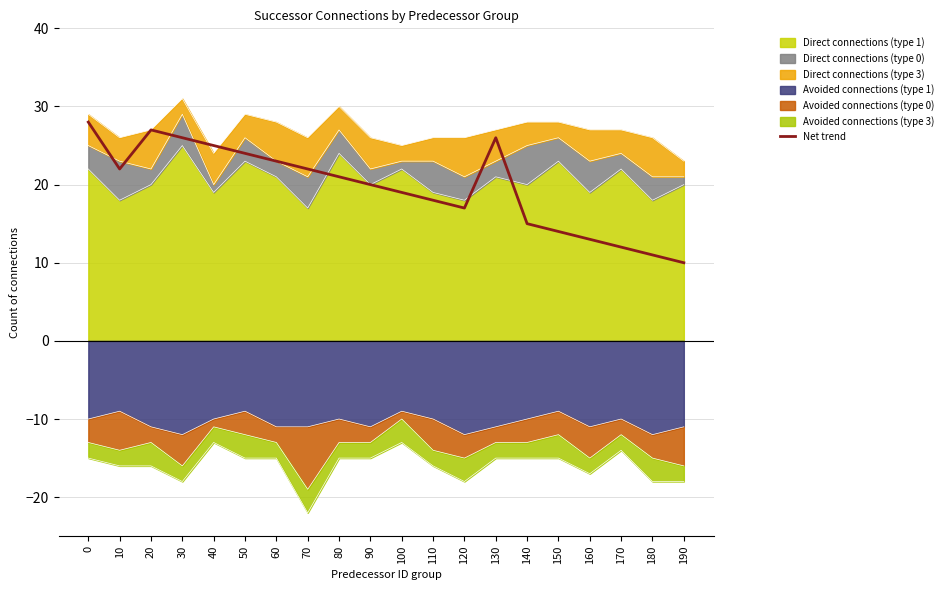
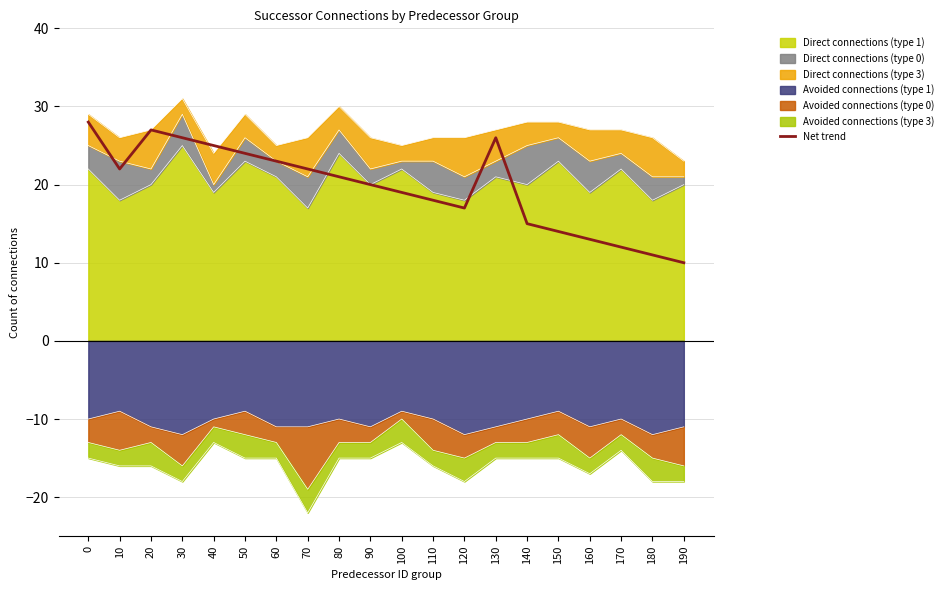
  {
    "Direct connections (type 0)": {
      "0": 3,
      "10": 5,
      "20": 2,
      "30": 4,
      "40": 1,
      "50": 3,
      "70": 4,
      "80": 3,
      "90": 2,
      "100": 1,
      "110": 4,
      "120": 3,
      "130": 2,
      "140": 5,
      "150": 3,
      "160": 4,
      "170": 2,
      "180": 3,
      "190": 1
    },
    "Direct connections (type 3)": {
      "0": 4,
      "10": 3,
      "30": 2,
      "40": 4,
      "50": 3,
-     "60": 5,
+     "60": 2,
      "70": 5,
      "80": 3,
      "90": 4,
      "100": 2,
      "110": 3,
      "120": 5,
      "130": 4,
      "140": 3,
      "150": 2,
      "160": 4,
      "170": 3,
      "180": 5,
      "190": 2
    },
    "Avoided connections (type 0)": {
      "0": -10,
      "10": -9,
      "20": -11,
      "30": -12,
      "40": -10,
      "50": -9,
      "60": -11,
      "70": -11,
      "80": -10,
      "90": -11,
      "100": -9,
      "110": -10,
      "120": -12,
      "130": -11,
      "140": -10,
      "150": -9,
      "160": -11,
      "170": -10,
      "180": -12,
      "190": -11
    },
    "Net trend": {
      "0": 28,
      "10": 22,
      "30": 26,
      "40": 25,
      "50": 24,
      "70": 22,
      "80": 21,
      "100": 19,
      "110": 18,
      "120": 17,
      "130": 26,
      "140": 15,
      "150": 14,
      "160": 13,
      "170": 12,
      "180": 11,
      "190": 10
    }
  }
